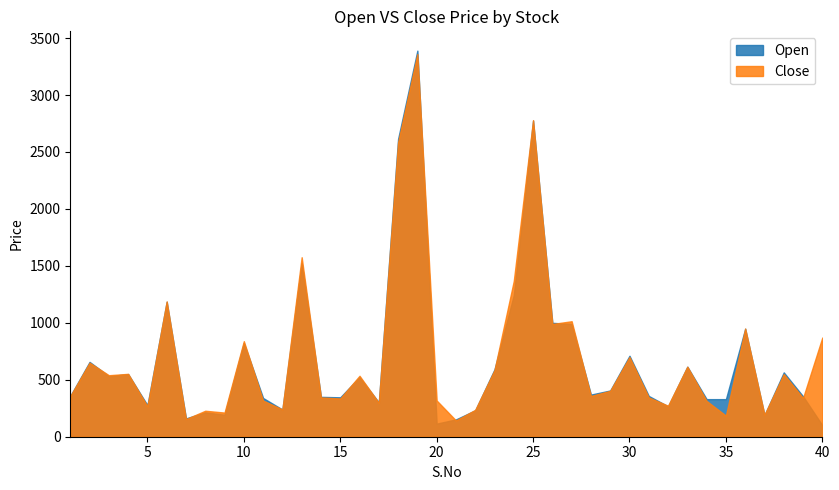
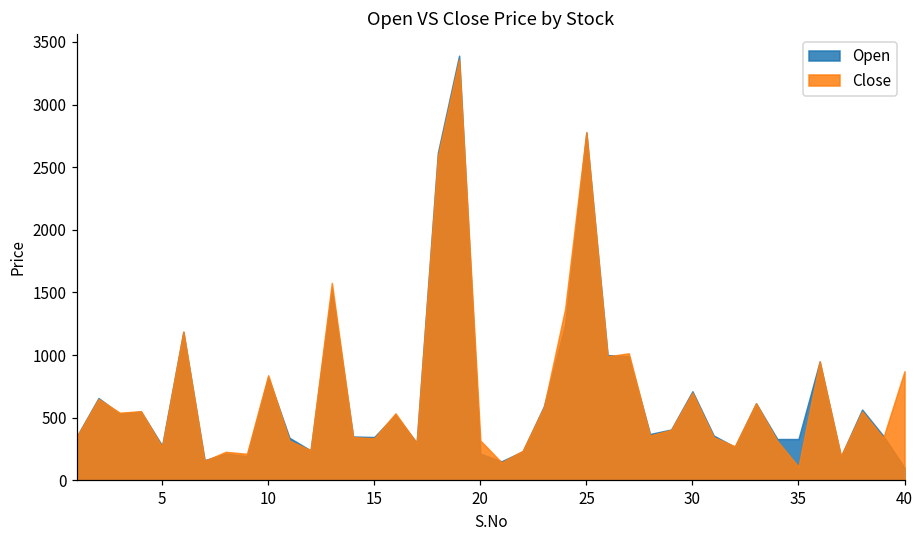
  {
    "Open": {
-     "20": 120,
+     "20": 210,
      "35": 330,
      "40": 100
    },
    "Close": {
      "20": 320,
-     "35": 190,
+     "35": 110,
      "40": 870
    }
  }
